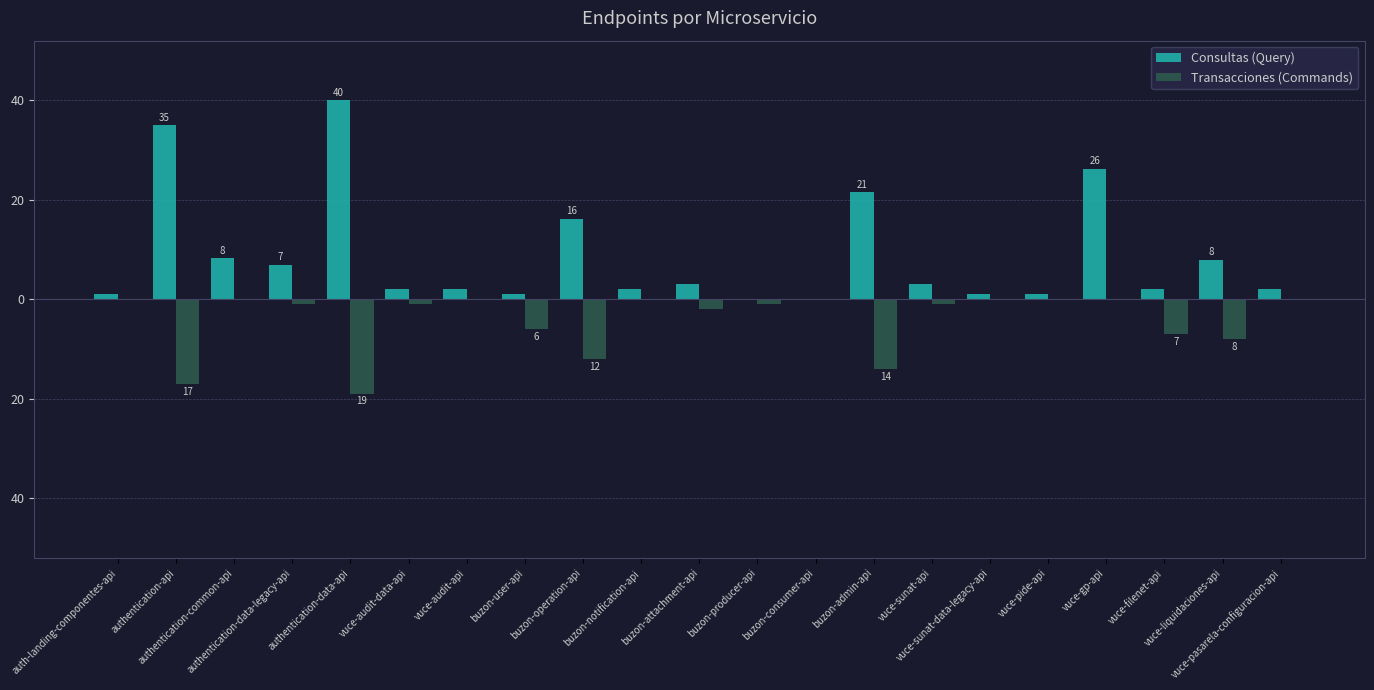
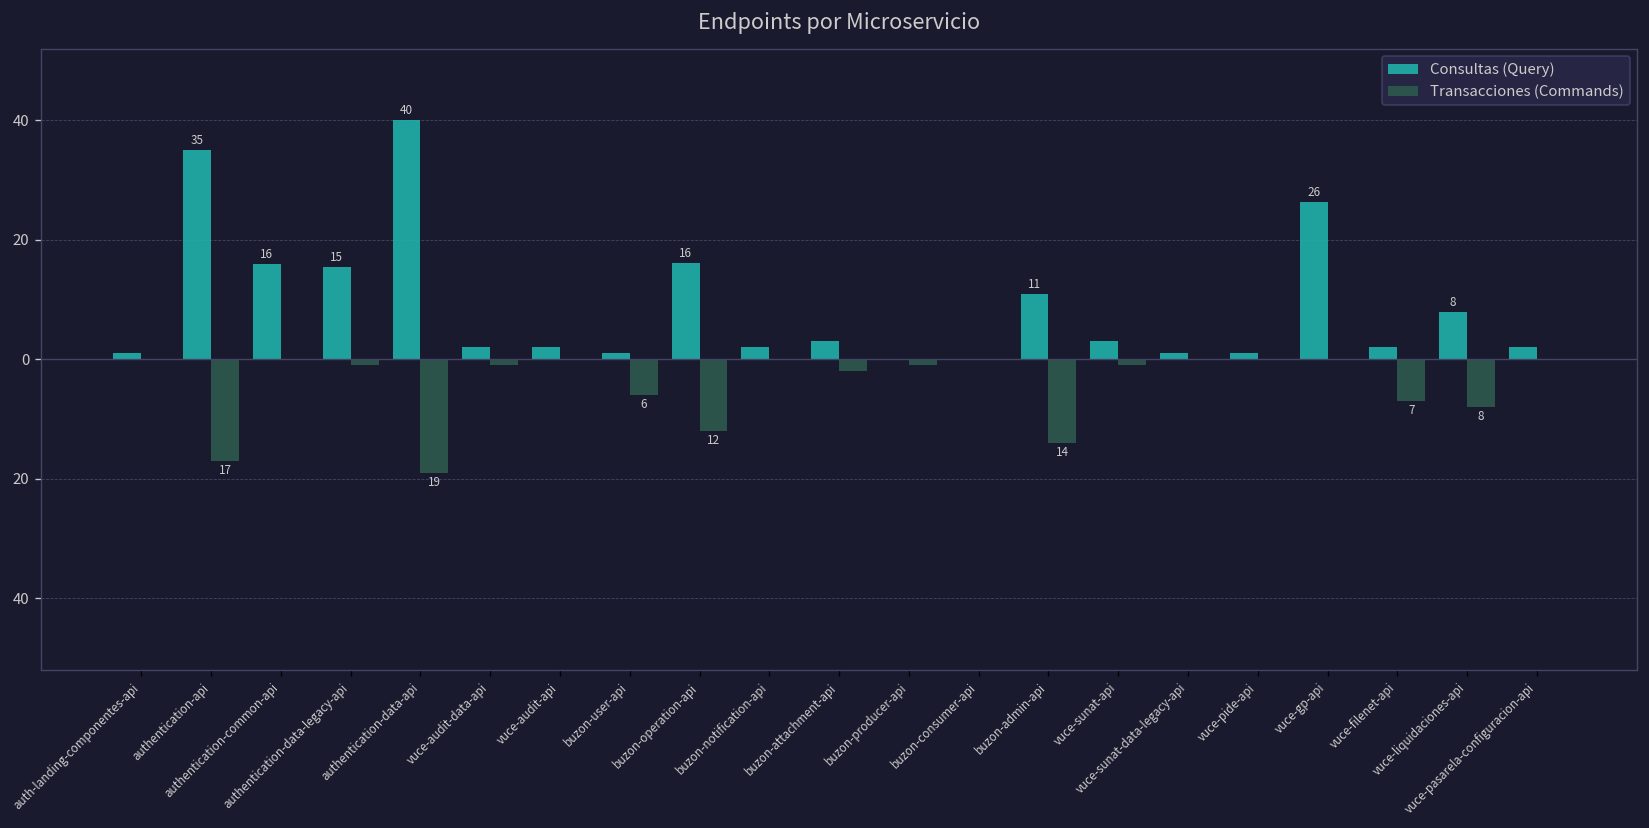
  {
    "Consultas (Query)": {
      "authentication-api": 35,
-     "authentication-common-api": 8,
-     "authentication-data-legacy-api": 7,
+     "authentication-common-api": 16,
+     "authentication-data-legacy-api": 15,
      "authentication-data-api": 40,
      "buzon-operation-api": 16,
-     "buzon-admin-api": 21,
+     "buzon-admin-api": 11,
      "vuce-gp-api": 26,
      "vuce-liquidaciones-api": 8
    }
  }
